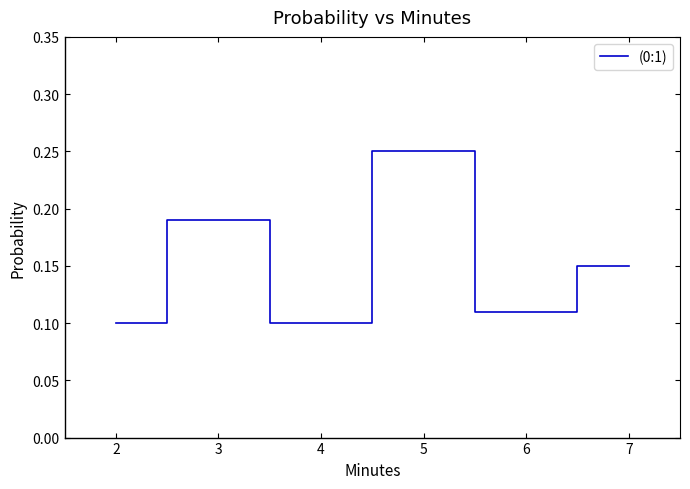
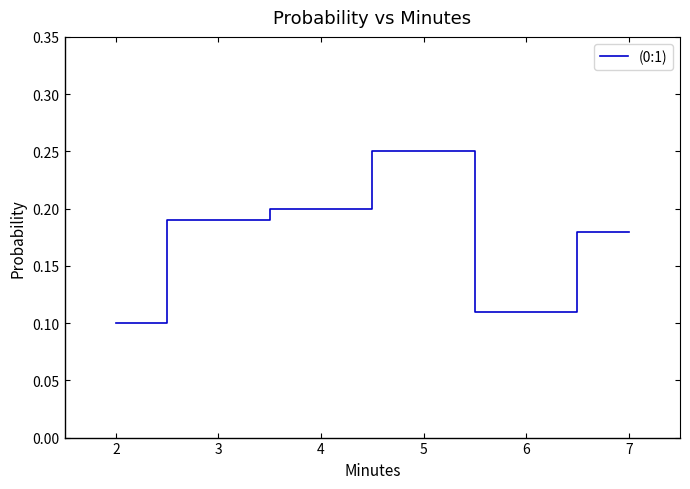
  {
    "2": 0.10,
    "3": 0.19,
-   "4": 0.1,
+   "4": 0.2,
    "5": 0.25,
    "6": 0.11,
-   "7": 0.15
+   "7": 0.18
  }
